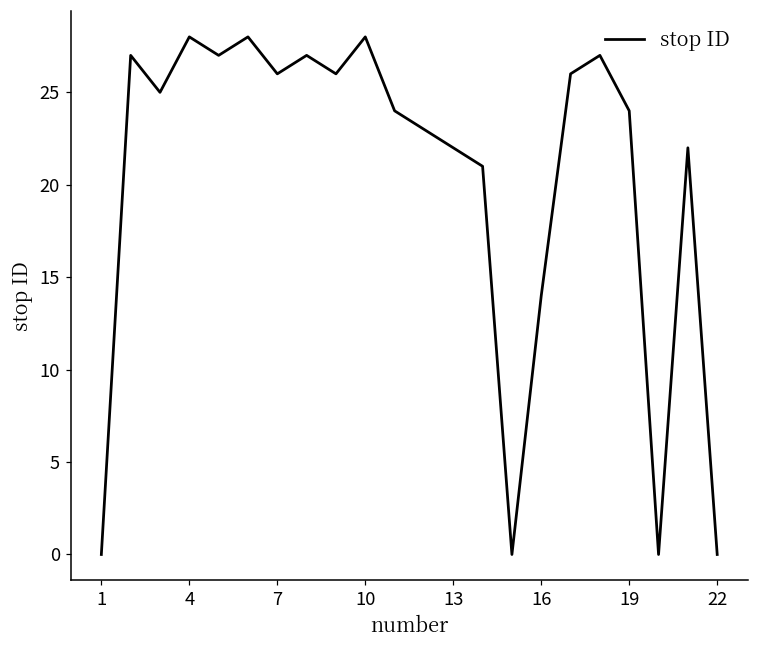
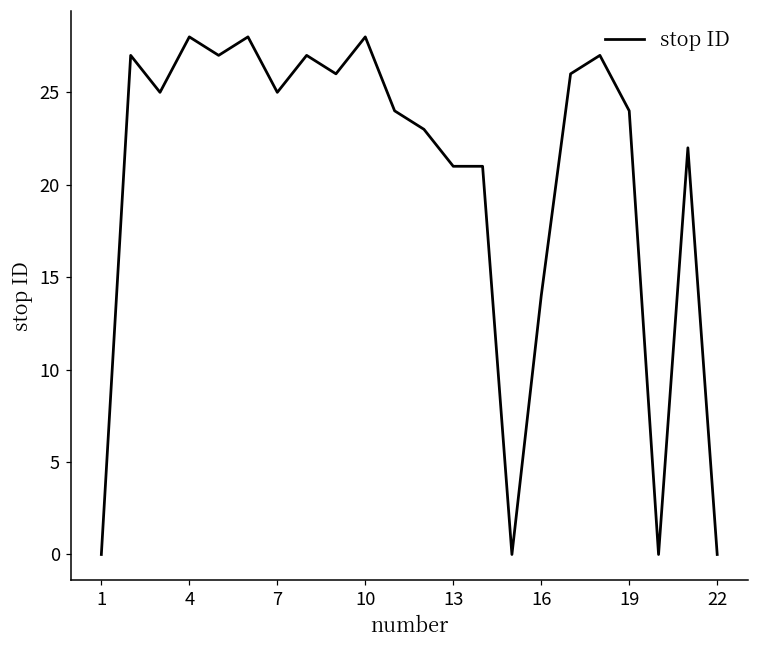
  {
    "1": 0,
    "4": 28,
-   "7": 26,
+   "7": 25,
    "10": 28,
-   "13": 22,
+   "13": 21,
    "16": 14,
    "19": 24,
    "22": 0
  }
